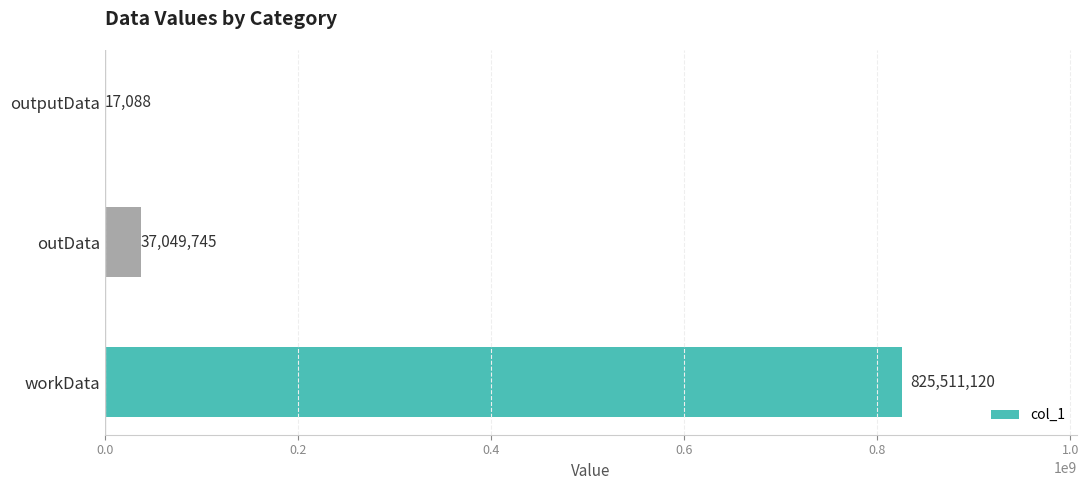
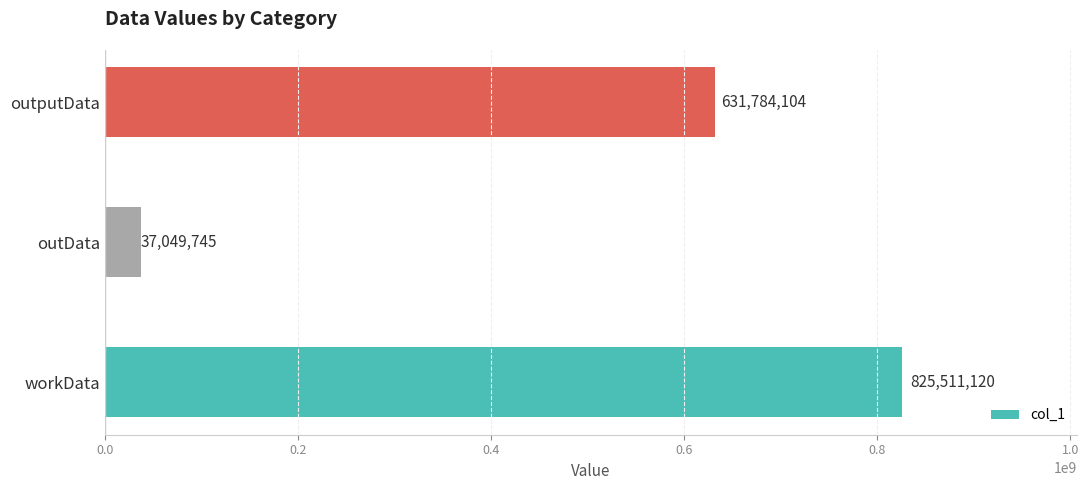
  {
-   "outputData": "17,088",
+   "outputData": "631,784,104",
    "outData": "37,049,745",
    "workData": "825,511,120"
  }
